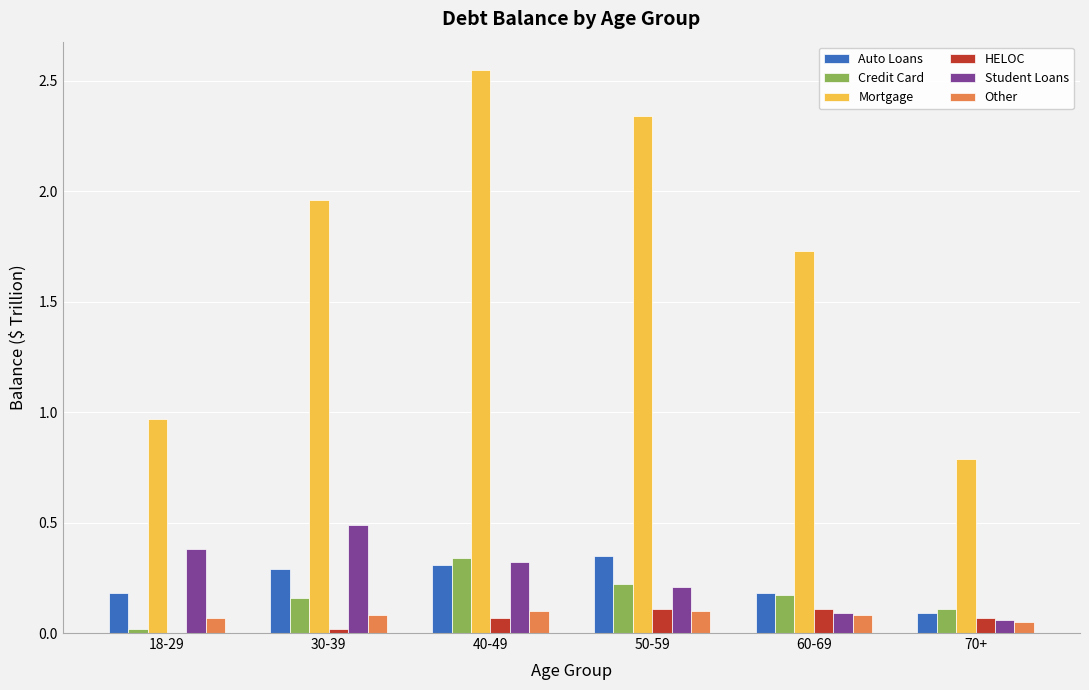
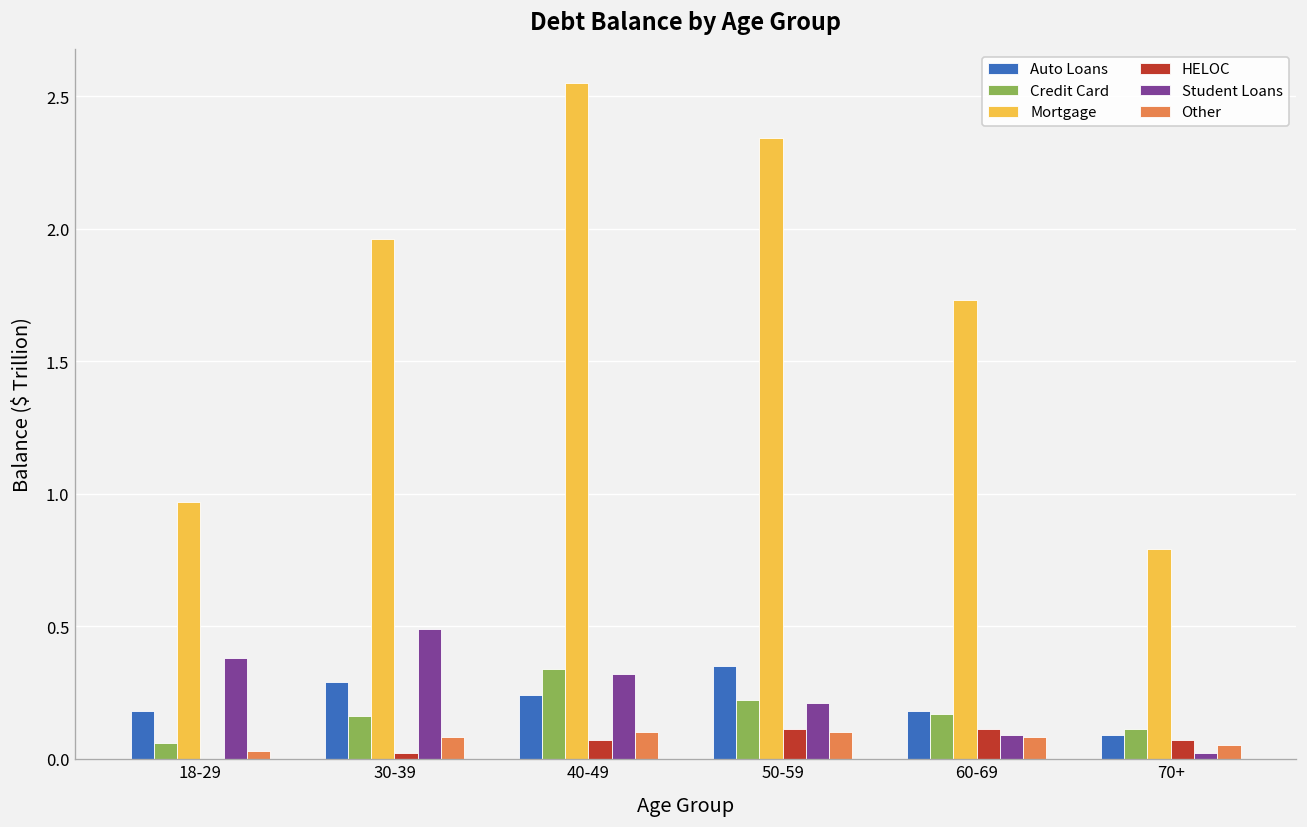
  {
    "Auto Loans": {
      "18-29": 0.18,
      "30-39": 0.29,
-     "40-49": 0.31,
+     "40-49": 0.24,
      "50-59": 0.35,
      "60-69": 0.18,
      "70+": 0.09
    },
    "Credit Card": {
-     "18-29": 0.02,
+     "18-29": 0.06,
      "30-39": 0.16,
      "40-49": 0.34,
      "50-59": 0.22,
      "60-69": 0.17,
      "70+": 0.11
    },
    "Mortgage": {
      "18-29": 0.97,
      "30-39": 1.96,
      "40-49": 2.55,
      "50-59": 2.34,
      "60-69": 1.73,
      "70+": 0.79
    },
    "HELOC": {
      "18-29": 0.00,
      "30-39": 0.02,
      "40-49": 0.07,
      "50-59": 0.11,
      "60-69": 0.11,
      "70+": 0.07
    },
    "Student Loans": {
      "18-29": 0.38,
      "30-39": 0.49,
      "40-49": 0.32,
      "50-59": 0.21,
      "60-69": 0.09,
-     "70+": 0.06
+     "70+": 0.02
    },
    "Other": {
-     "18-29": 0.07,
+     "18-29": 0.03,
      "30-39": 0.08,
      "40-49": 0.10,
      "50-59": 0.10,
      "60-69": 0.08,
      "70+": 0.05
    }
  }
